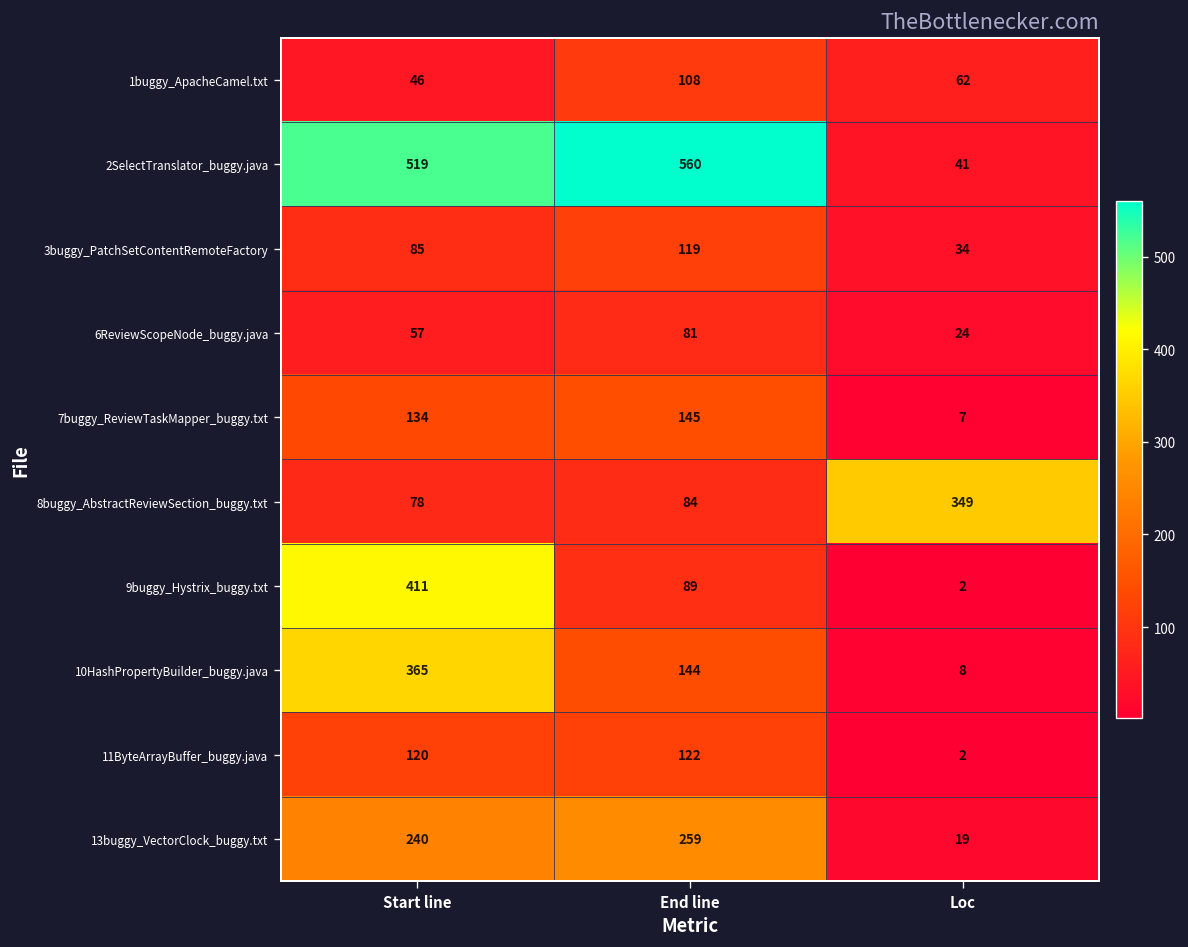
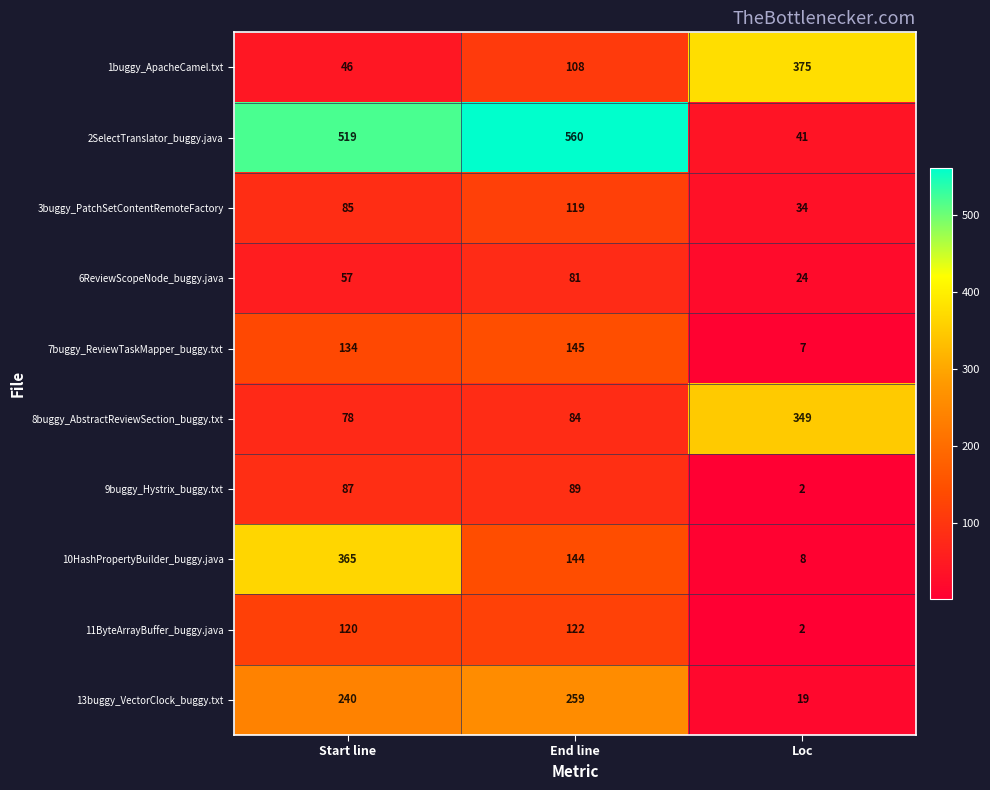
  {
    "1buggy_ApacheCamel.txt": {
      "Start line": 46,
      "End line": 108,
-     "Loc": 62
+     "Loc": 375
    },
    "2SelectTranslator_buggy.java": {
      "Start line": 519,
      "End line": 560,
      "Loc": 41
    },
    "3buggy_PatchSetContentRemoteFactory": {
      "Start line": 85,
      "End line": 119,
      "Loc": 34
    },
    "6ReviewScopeNode_buggy.java": {
      "Start line": 57,
      "End line": 81,
      "Loc": 24
    },
    "7buggy_ReviewTaskMapper_buggy.txt": {
      "Start line": 134,
      "End line": 145,
      "Loc": 7
    },
    "8buggy_AbstractReviewSection_buggy.txt": {
      "Start line": 78,
      "End line": 84,
      "Loc": 349
    },
    "9buggy_Hystrix_buggy.txt": {
-     "Start line": 411,
+     "Start line": 87,
      "End line": 89,
      "Loc": 2
    },
    "10HashPropertyBuilder_buggy.java": {
      "Start line": 365,
      "End line": 144,
      "Loc": 8
    },
    "11ByteArrayBuffer_buggy.java": {
      "Start line": 120,
      "End line": 122,
      "Loc": 2
    },
    "13buggy_VectorClock_buggy.txt": {
      "Start line": 240,
      "End line": 259,
      "Loc": 19
    }
  }
